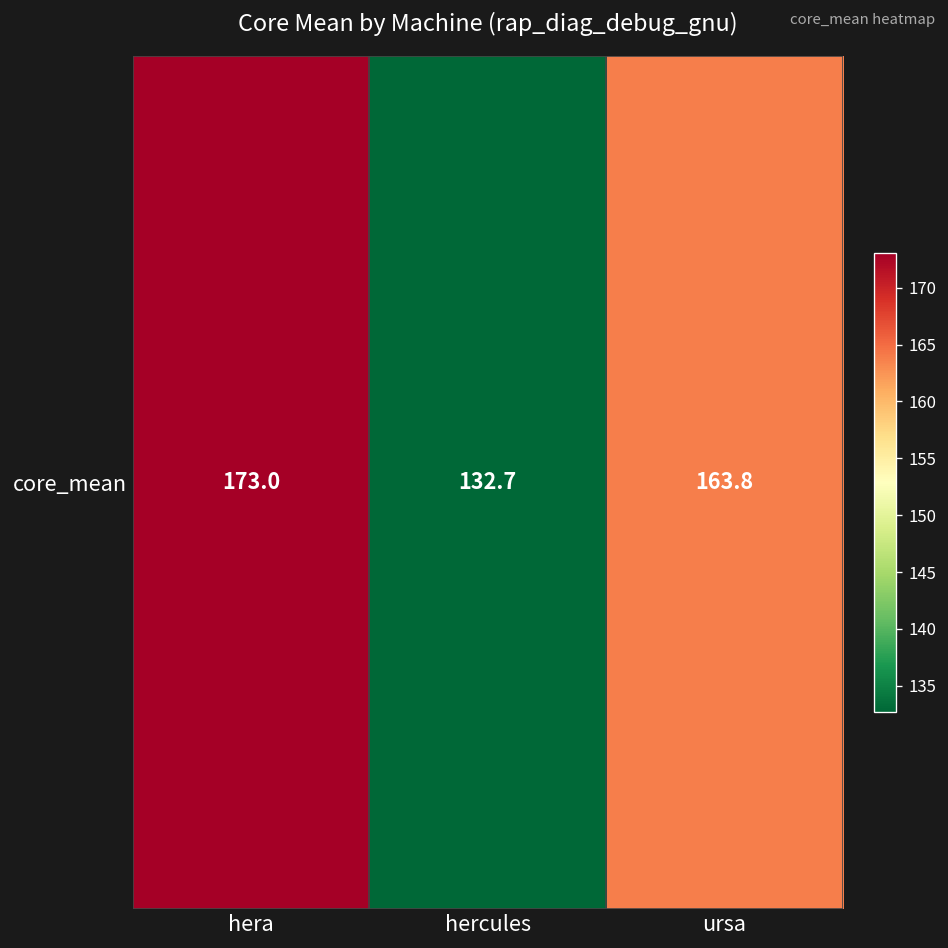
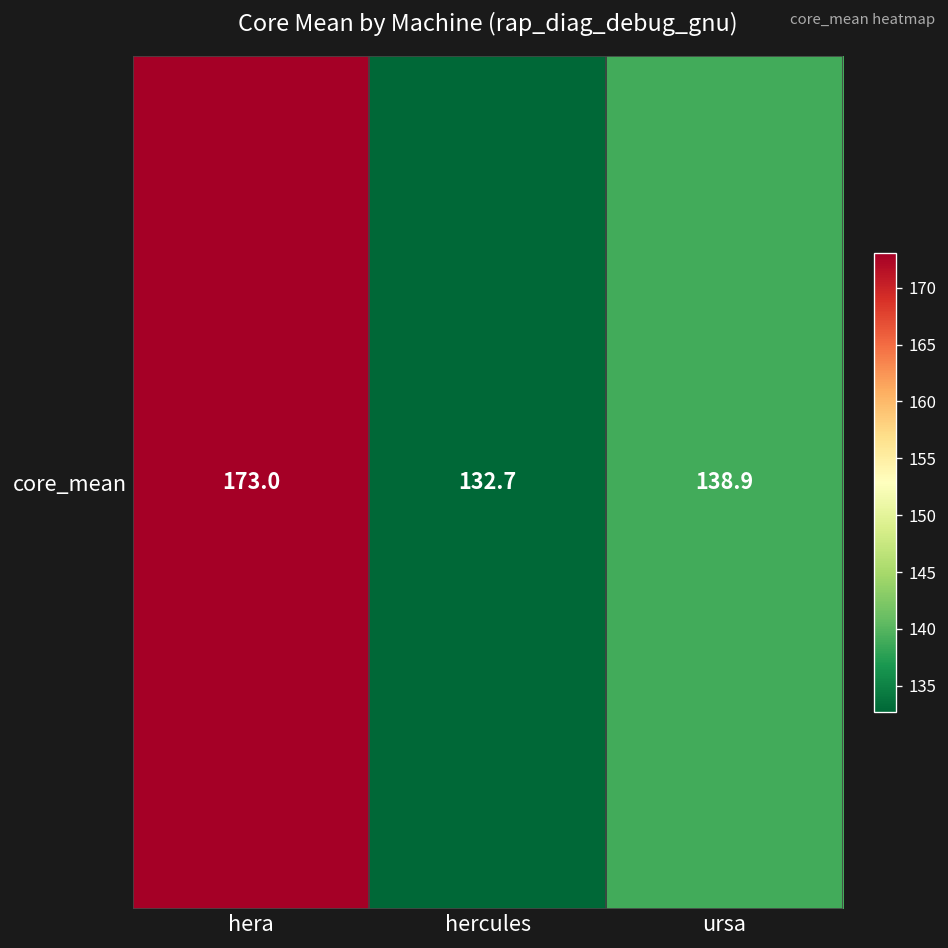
  {
    "core_mean": {
      "hera": 173.0,
      "hercules": 132.7,
-     "ursa": 163.8
+     "ursa": 138.9
    }
  }
